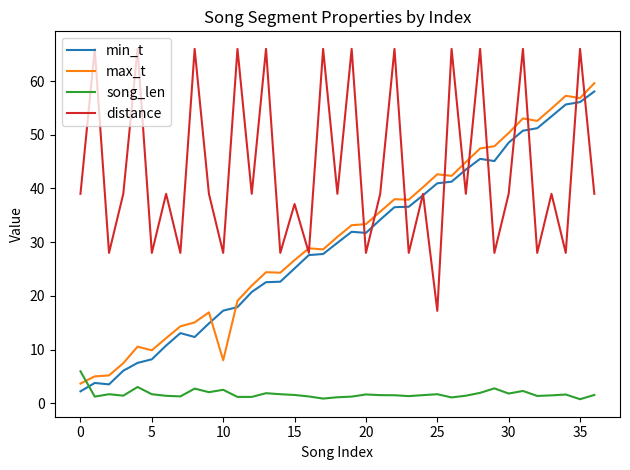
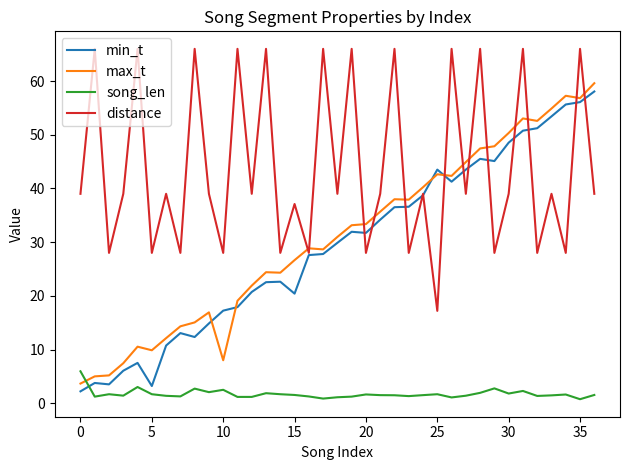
  {
    "min_t": {
      "0": 2,
-     "5": 8,
+     "5": 3,
      "10": 17,
-     "15": 25,
+     "15": 20,
      "20": 32,
-     "25": 41,
+     "25": 44,
      "30": 49,
      "35": 56
    },
    "max_t": {
      "0": 4,
      "5": 10,
      "10": 8,
      "15": 27,
      "20": 33,
      "25": 43,
      "30": 50,
      "35": 57
    },
    "song_len": {
      "0": 6,
      "5": 2,
      "10": 2,
      "15": 2,
      "20": 2,
      "25": 2,
      "30": 2,
      "35": 1
    },
    "distance": {
      "0": 39,
      "5": 28,
      "10": 28,
      "15": 37,
      "20": 28,
      "25": 17,
      "30": 39,
      "35": 66
    }
  }
